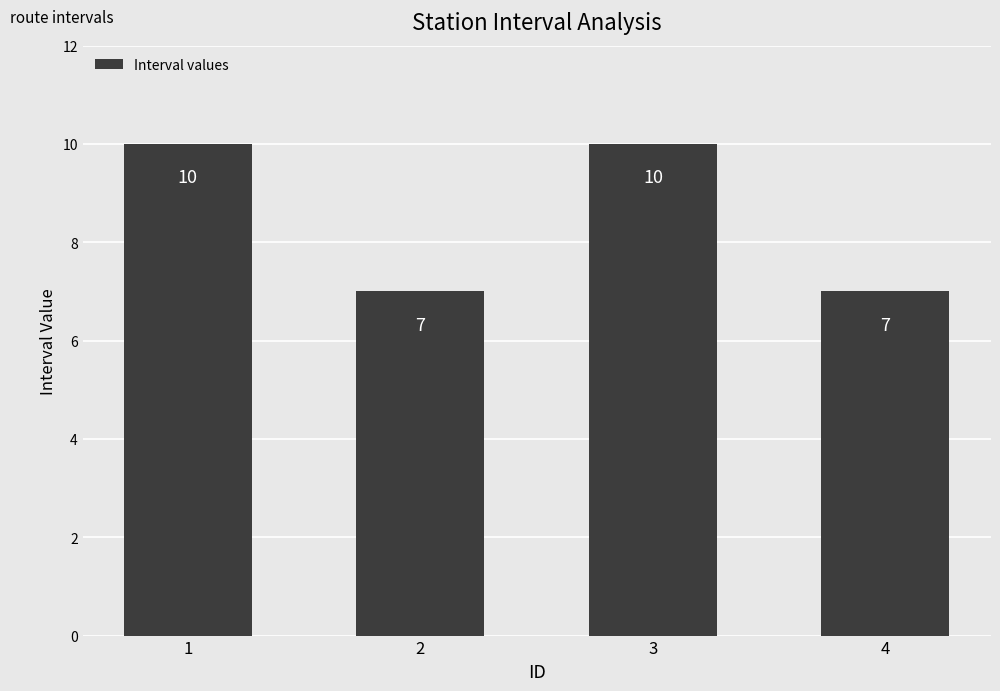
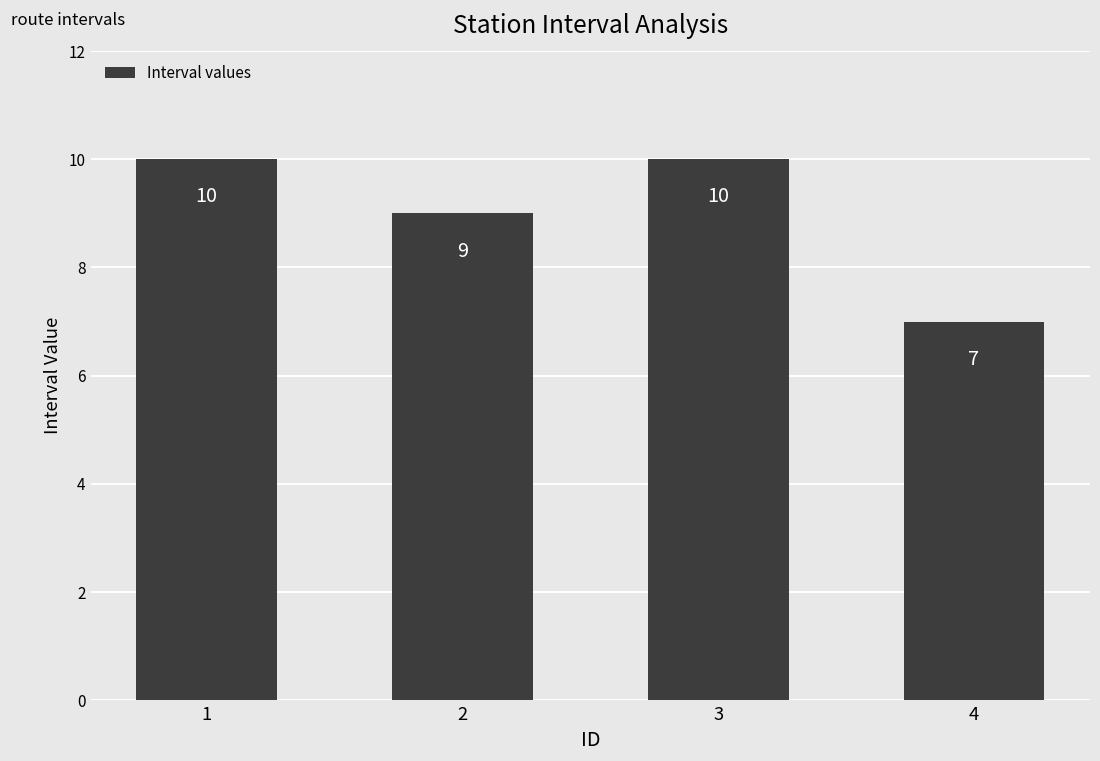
  {
    "1": 10,
-   "2": 7,
+   "2": 9,
    "3": 10,
    "4": 7
  }
